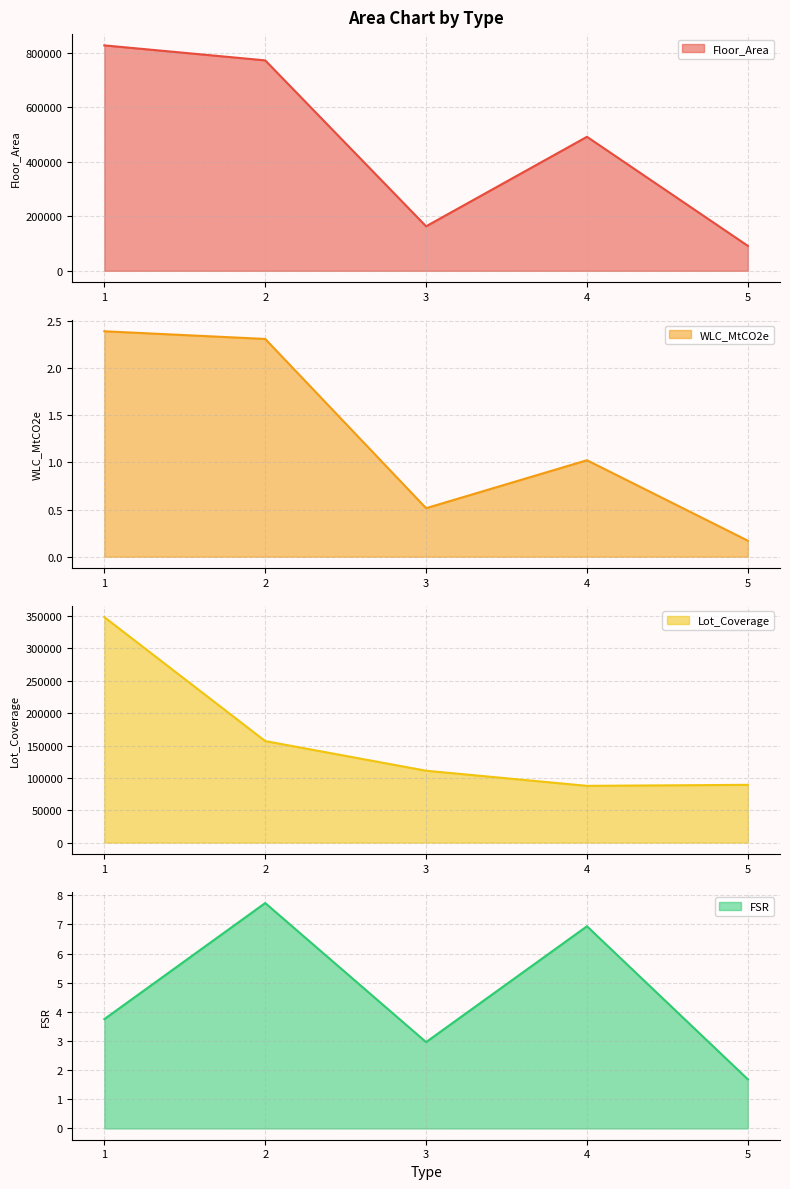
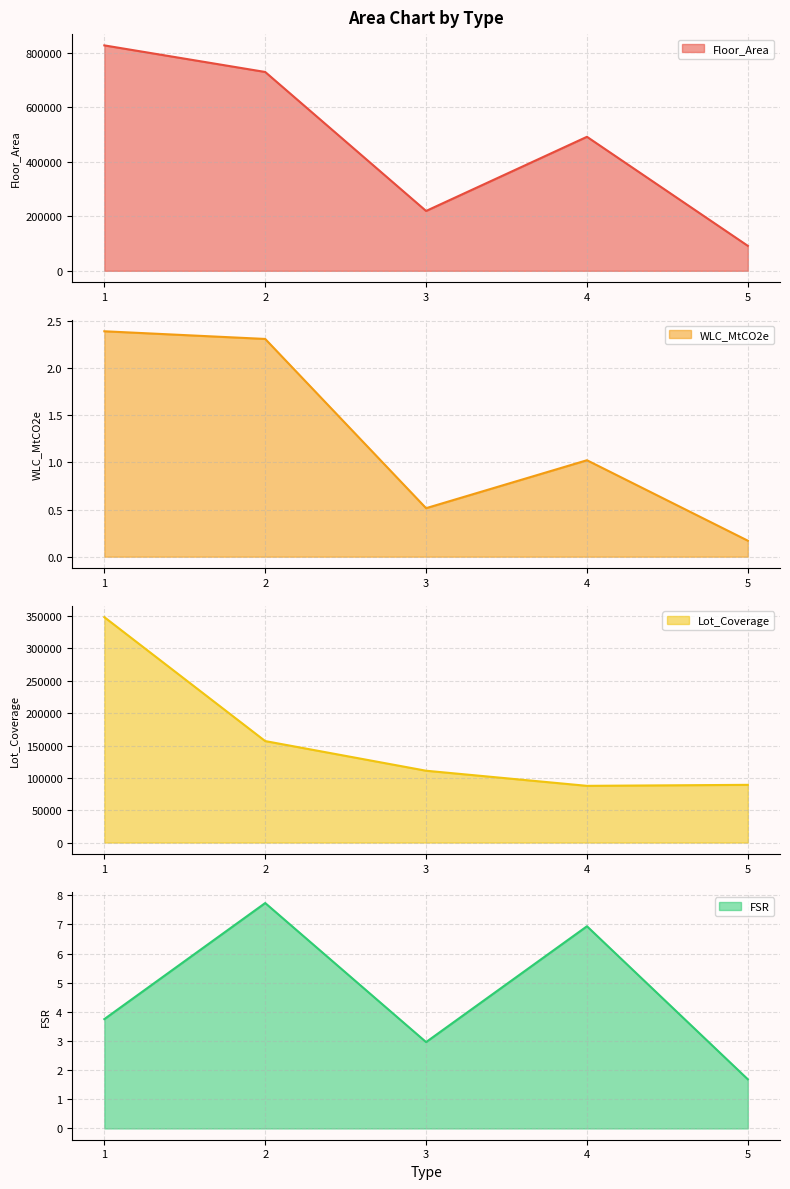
  {
    "Area Chart by Type": {
      "1": 830000,
-     "2": 770000,
-     "3": 160000,
+     "2": 730000,
+     "3": 220000,
      "4": 490000,
      "5": 90000
    }
  }
